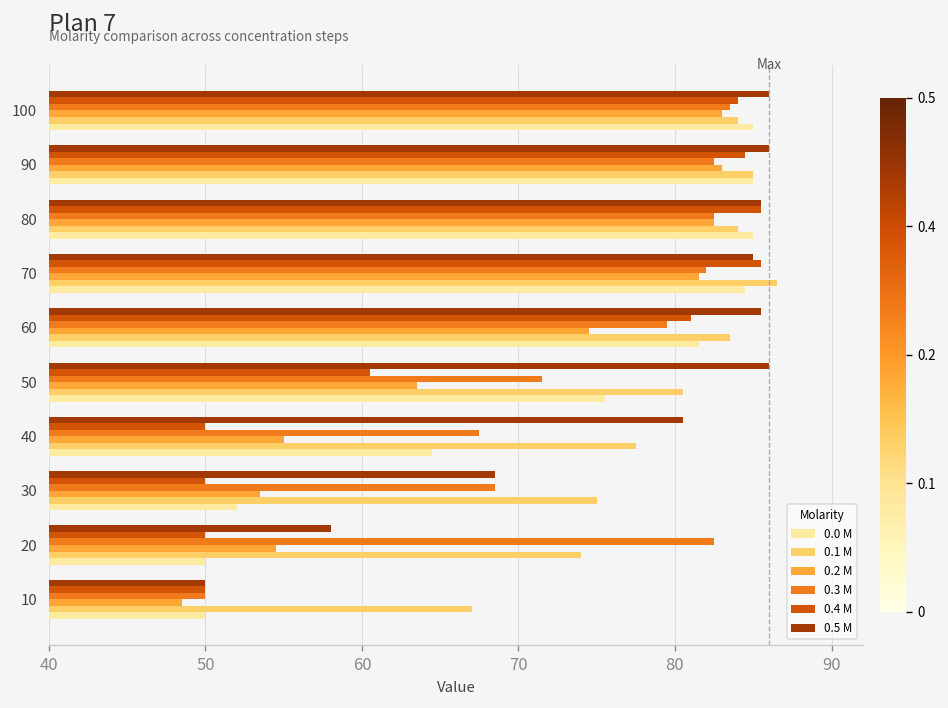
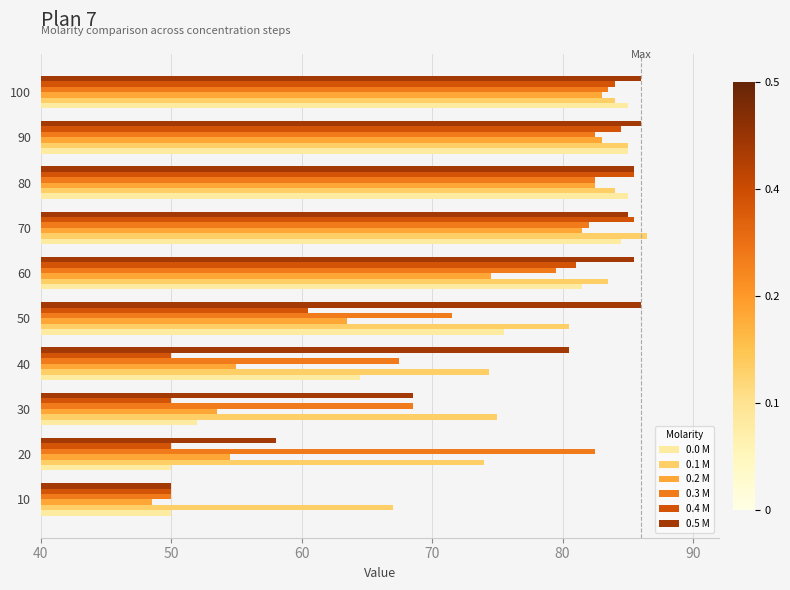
  {
    "0.0 M": {
      "100": 85.0,
      "90": 85.0,
      "80": 85.0,
      "70": 84.5,
      "60": 81.5,
      "50": 75.5,
      "40": 64.5,
      "30": 52.0,
      "20": 50.0,
      "10": 50.0
    },
    "0.1 M": {
      "100": 84.0,
      "90": 85.0,
      "80": 84.0,
      "70": 86.5,
      "60": 83.5,
      "50": 80.5,
-     "40": 77.5,
+     "40": 74.4,
      "30": 75.0,
      "20": 74.0,
      "10": 67.0
    }
  }
